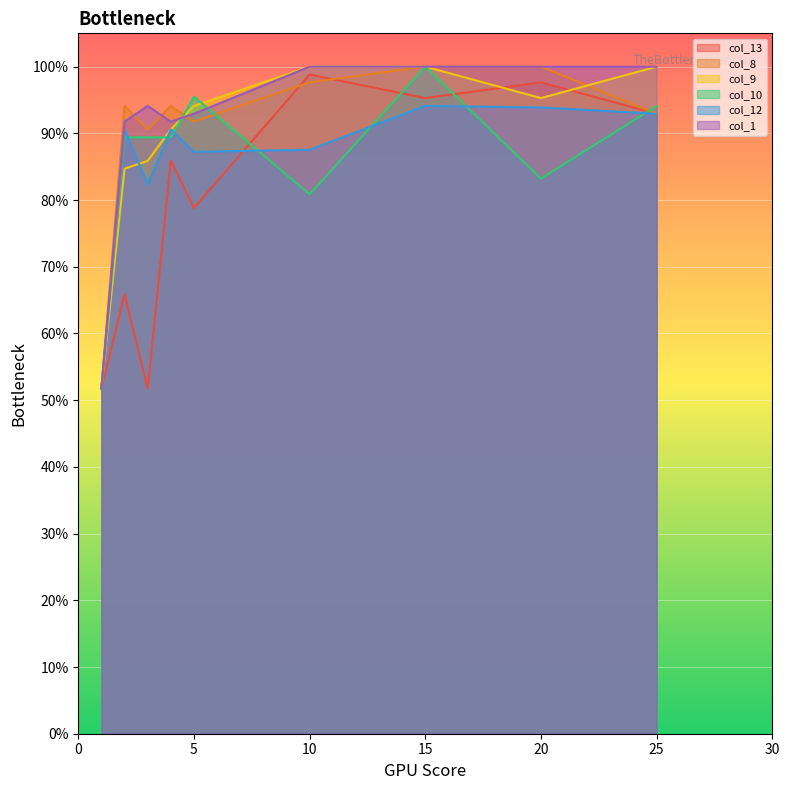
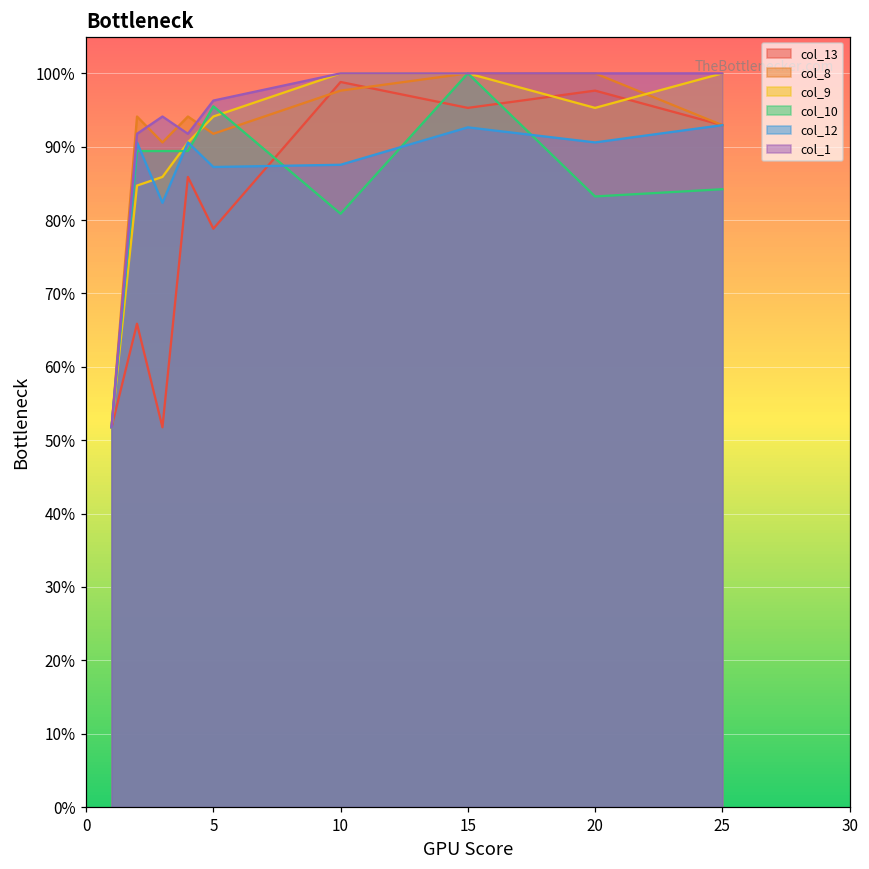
  {
    "col_10": {
      "5": "96%",
      "10": "81%",
      "20": "83%",
-     "25": "94%"
+     "25": "84%"
    },
    "col_12": {
      "5": "87%",
      "10": "88%",
-     "15": "94%",
-     "20": "94%"
+     "15": "93%",
+     "20": "91%"
    },
    "col_1": {
-     "5": "93%"
+     "5": "96%"
    }
  }
